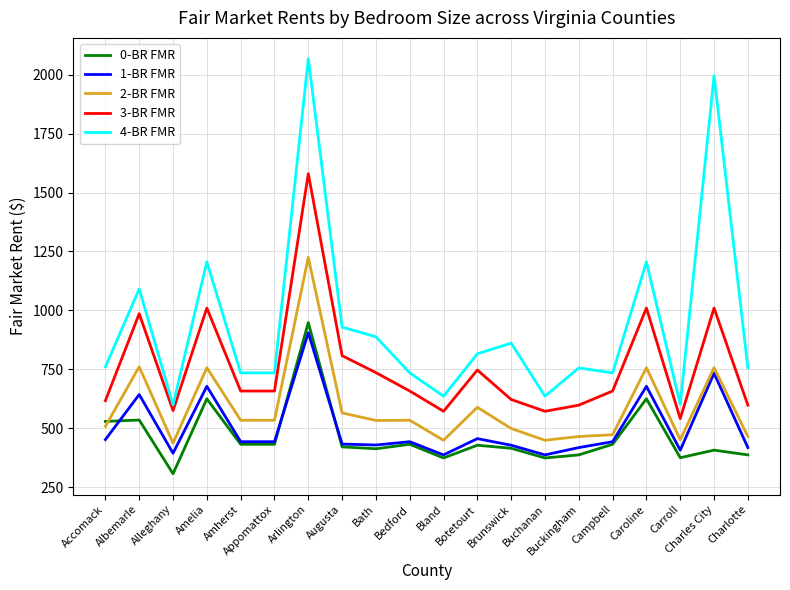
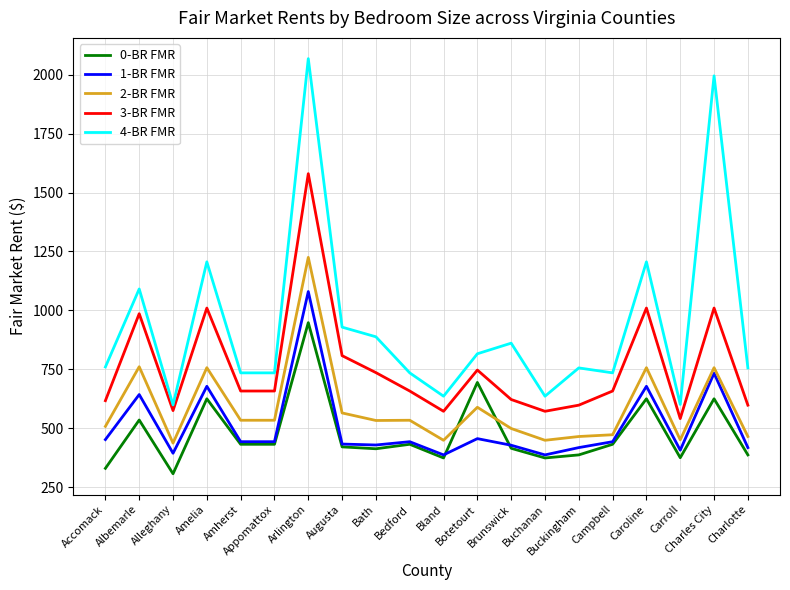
  {
    "0-BR FMR": {
-     "Accomack": 530,
+     "Accomack": 330,
      "Albemarle": 540,
      "Alleghany": 310,
      "Amelia": 630,
      "Amherst": 430,
      "Appomattox": 430,
      "Arlington": 950,
      "Augusta": 420,
      "Bath": 410,
      "Bedford": 430,
      "Bland": 370,
-     "Botetourt": 430,
+     "Botetourt": 690,
      "Brunswick": 420,
      "Buchanan": 370,
      "Buckingham": 390,
      "Campbell": 430,
      "Caroline": 630,
      "Carroll": 380,
-     "Charles City": 410,
+     "Charles City": 630,
      "Charlotte": 390
    },
    "1-BR FMR": {
      "Accomack": 450,
      "Albemarle": 640,
      "Alleghany": 390,
      "Amelia": 680,
      "Amherst": 440,
      "Appomattox": 440,
-     "Arlington": 910,
+     "Arlington": 1080,
      "Augusta": 430,
      "Bath": 430,
      "Bedford": 440,
      "Bland": 390,
      "Botetourt": 460,
      "Brunswick": 430,
      "Buchanan": 390,
      "Buckingham": 420,
      "Campbell": 440,
      "Caroline": 680,
      "Carroll": 410,
      "Charles City": 730,
      "Charlotte": 420
    },
    "2-BR FMR": {
      "Accomack": 510,
      "Albemarle": 760,
      "Alleghany": 440,
      "Amelia": 760,
      "Amherst": 530,
      "Appomattox": 530,
      "Arlington": 1230,
      "Augusta": 570,
      "Bath": 530,
      "Bedford": 530,
      "Bland": 450,
      "Botetourt": 590,
      "Brunswick": 500,
      "Buchanan": 450,
      "Buckingham": 470,
      "Campbell": 470,
      "Caroline": 760,
      "Carroll": 450,
      "Charles City": 760,
      "Charlotte": 470
    },
    "3-BR FMR": {
      "Accomack": 620,
      "Albemarle": 990,
      "Alleghany": 580,
      "Amelia": 1010,
      "Amherst": 660,
      "Appomattox": 660,
      "Arlington": 1580,
      "Augusta": 810,
      "Bath": 740,
      "Bedford": 660,
      "Bland": 570,
      "Botetourt": 750,
      "Brunswick": 620,
      "Buchanan": 570,
      "Buckingham": 600,
      "Campbell": 660,
      "Caroline": 1010,
      "Carroll": 540,
      "Charles City": 1010,
      "Charlotte": 600
    },
    "4-BR FMR": {
      "Accomack": 760,
      "Albemarle": 1090,
      "Alleghany": 600,
      "Amelia": 1210,
      "Amherst": 740,
      "Appomattox": 740,
      "Arlington": 2070,
      "Augusta": 930,
      "Bath": 890,
      "Bedford": 740,
      "Bland": 640,
      "Botetourt": 820,
      "Brunswick": 860,
      "Buchanan": 640,
      "Buckingham": 760,
      "Campbell": 740,
      "Caroline": 1210,
      "Carroll": 600,
      "Charles City": 2000,
      "Charlotte": 760
    }
  }
